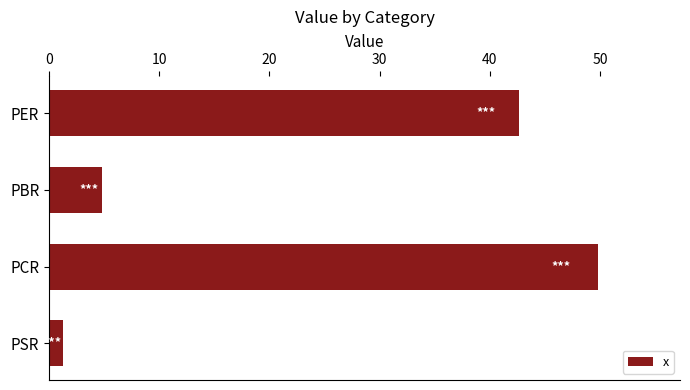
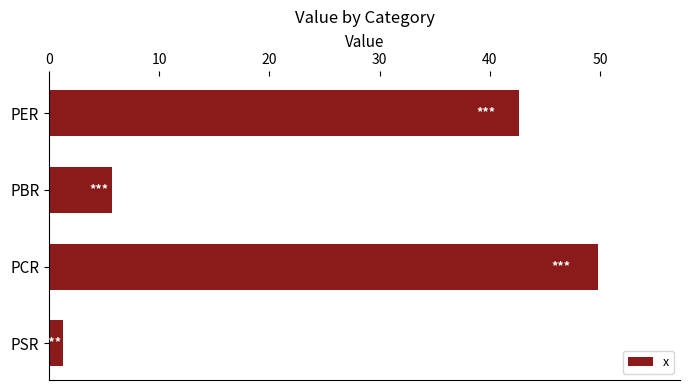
  {
    "PER": 42.7,
-   "PBR": 4.8,
+   "PBR": 5.7,
    "PCR": 49.8,
    "PSR": 1.2
  }
